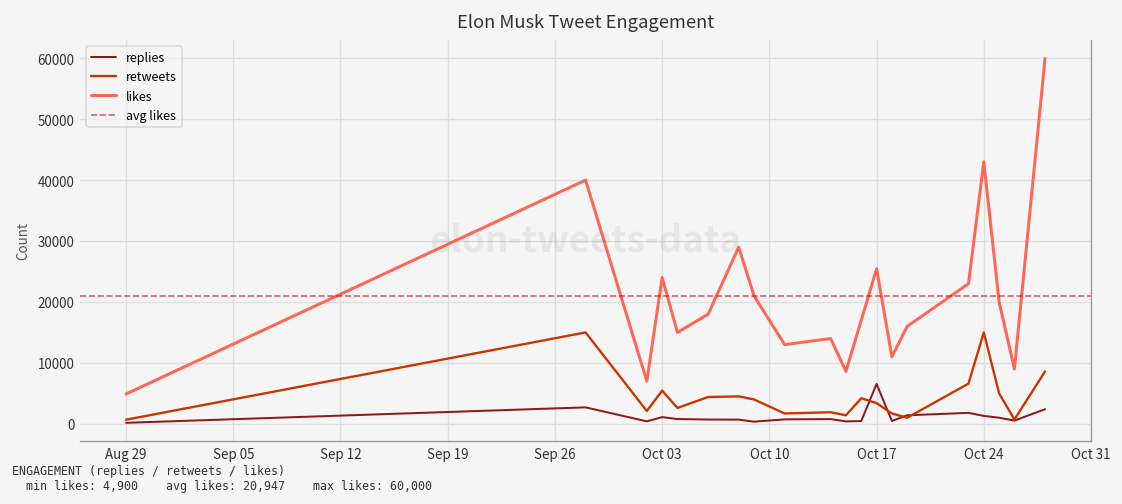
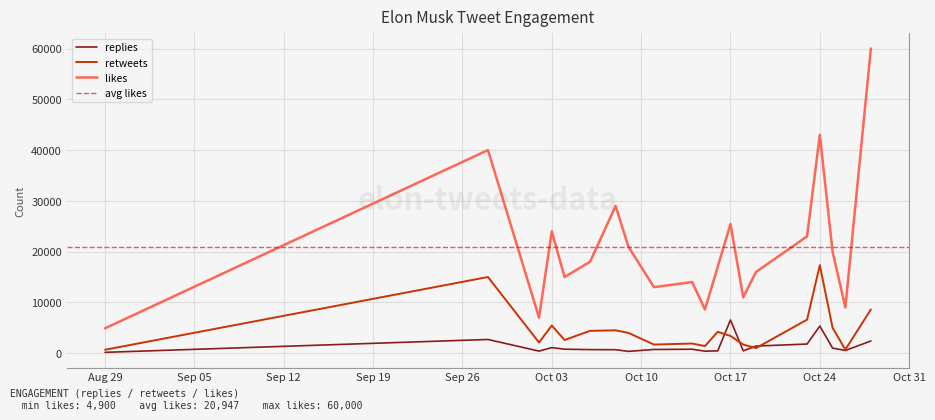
  {
    "replies": {
      "Aug 29": 0,
      "Oct 03": 1000,
      "Oct 17": 7000,
-     "Oct 24": 1000
+     "Oct 24": 5000
    },
    "retweets": {
      "Aug 29": 1000,
      "Oct 03": 5000,
      "Oct 17": 3000,
-     "Oct 24": 15000
+     "Oct 24": 17000
    },
    "likes": {
      "Aug 29": 5000,
      "Oct 03": 24000,
      "Oct 17": 25000,
      "Oct 24": 43000
    }
  }
